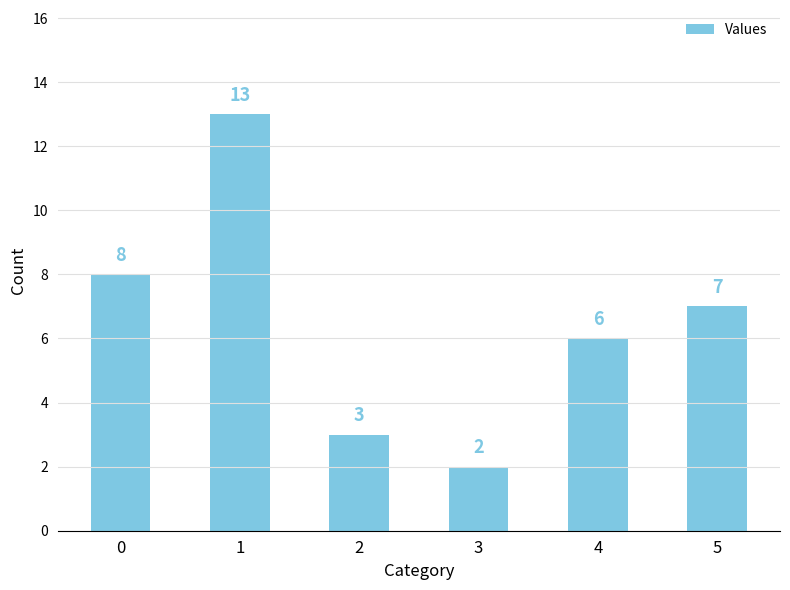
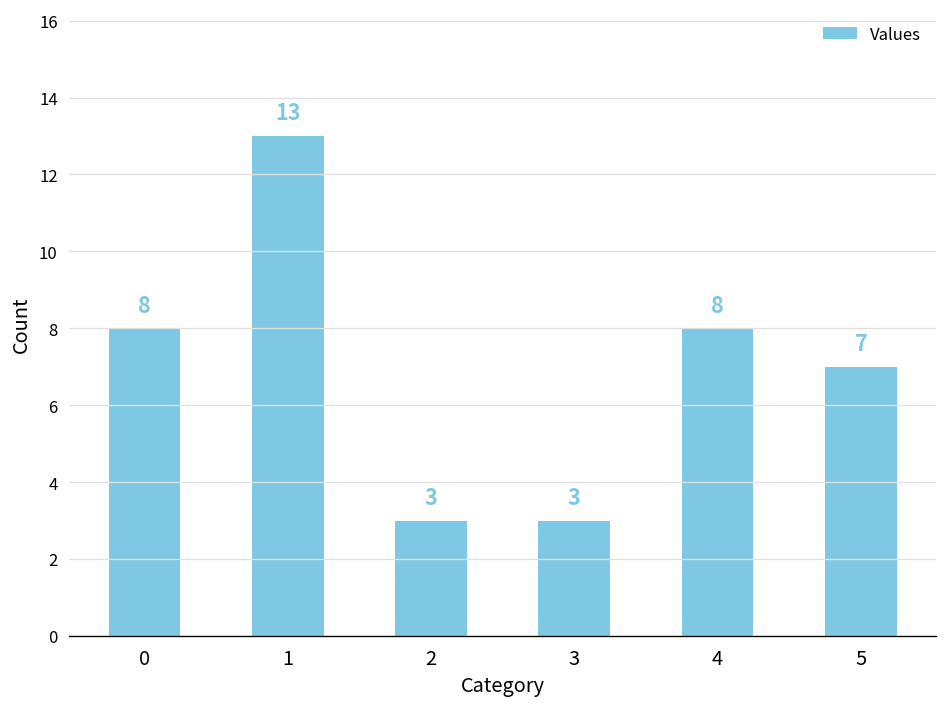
  {
    "0": 8,
    "1": 13,
    "2": 3,
-   "3": 2,
-   "4": 6,
+   "3": 3,
+   "4": 8,
    "5": 7
  }
